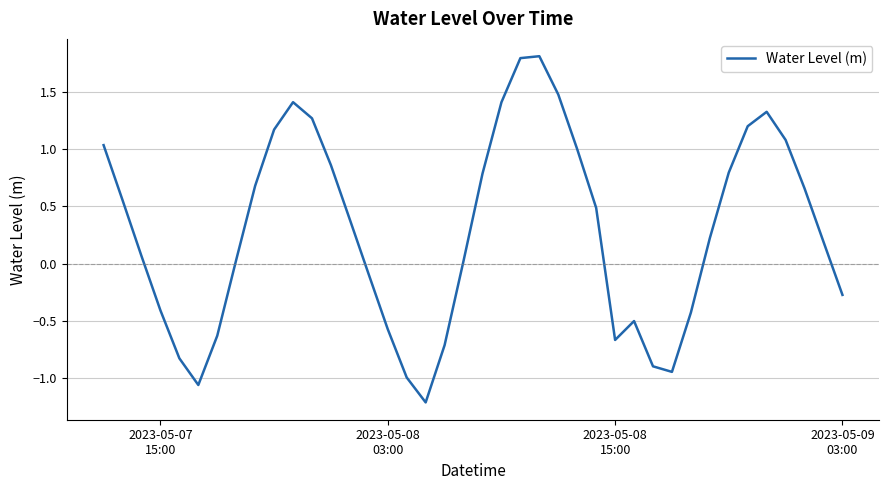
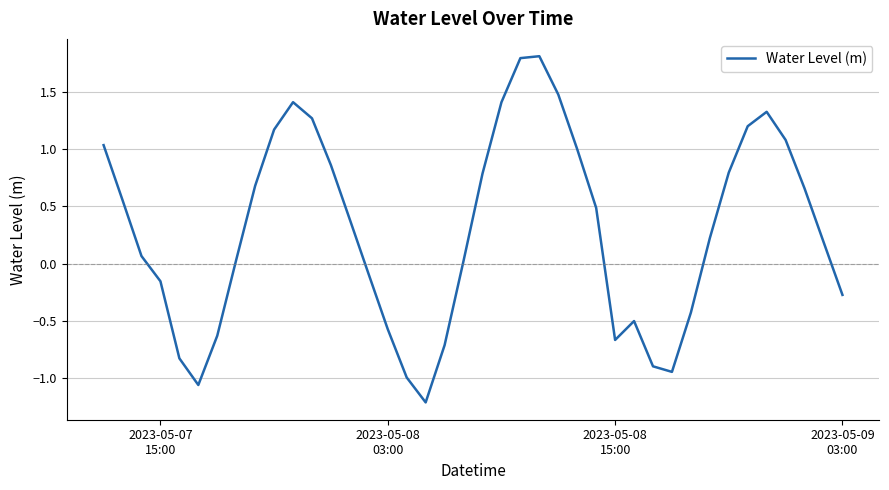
  {
-   "2023-05-07 15:00": -0.41,
+   "2023-05-07 15:00": -0.15,
    "2023-05-08 03:00": -0.57,
    "2023-05-08 15:00": -0.67,
    "2023-05-09 03:00": -0.27
  }
